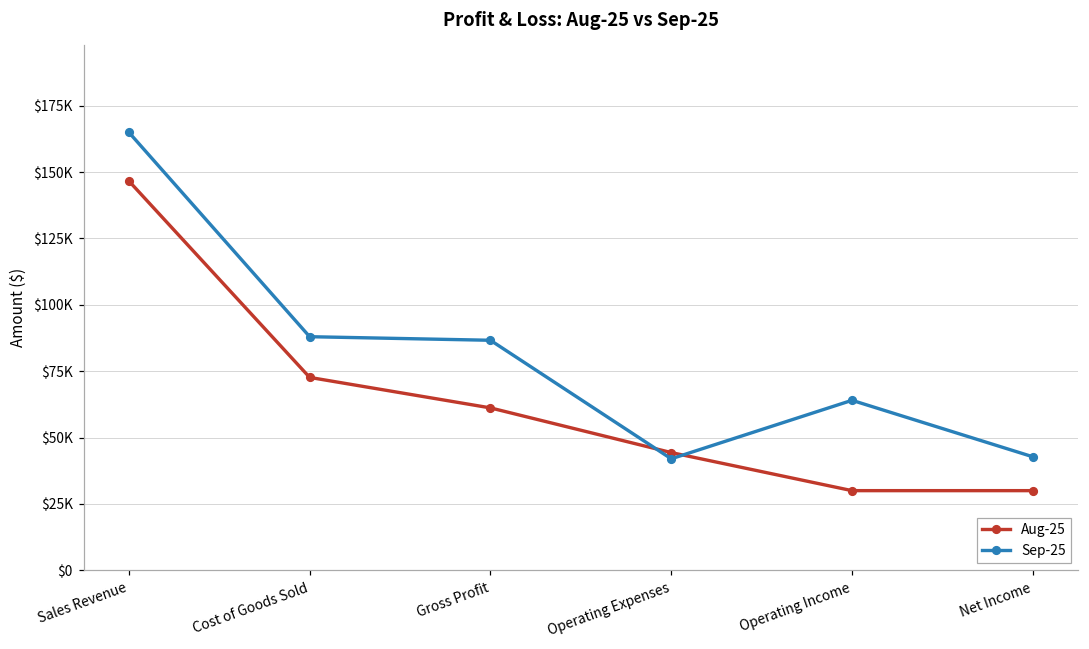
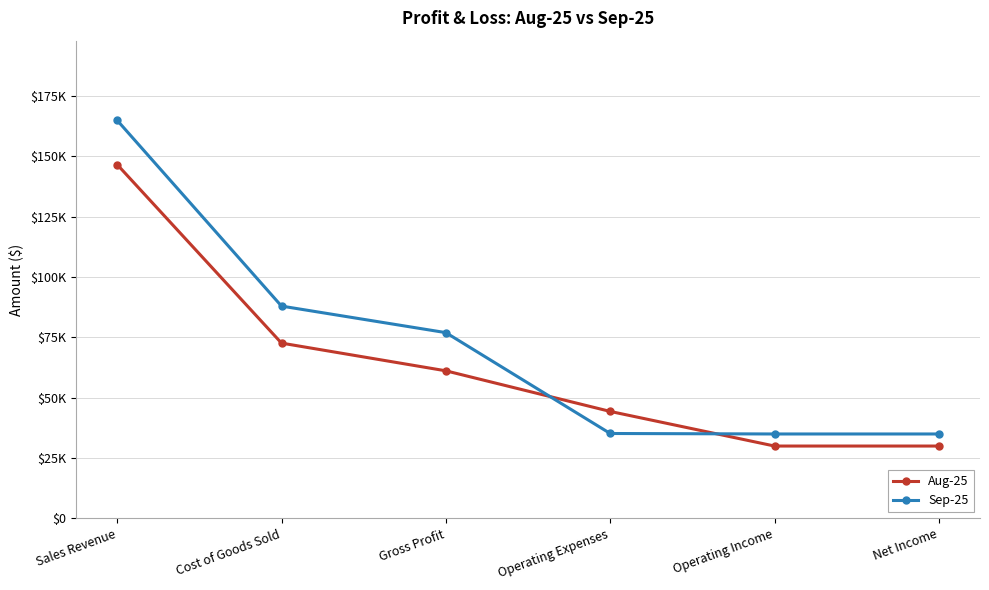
  {
    "Aug-25": {
      "Sales Revenue": "$147000",
      "Cost of Goods Sold": "$73000",
      "Gross Profit": "$61000",
      "Operating Expenses": "$44000",
      "Operating Income": "$30000",
      "Net Income": "$30000"
    },
    "Sep-25": {
      "Sales Revenue": "$165000",
      "Cost of Goods Sold": "$88000",
-     "Gross Profit": "$87000",
-     "Operating Expenses": "$42000",
-     "Operating Income": "$64000",
-     "Net Income": "$43000"
+     "Gross Profit": "$77000",
+     "Operating Expenses": "$35000",
+     "Operating Income": "$35000",
+     "Net Income": "$35000"
    }
  }
